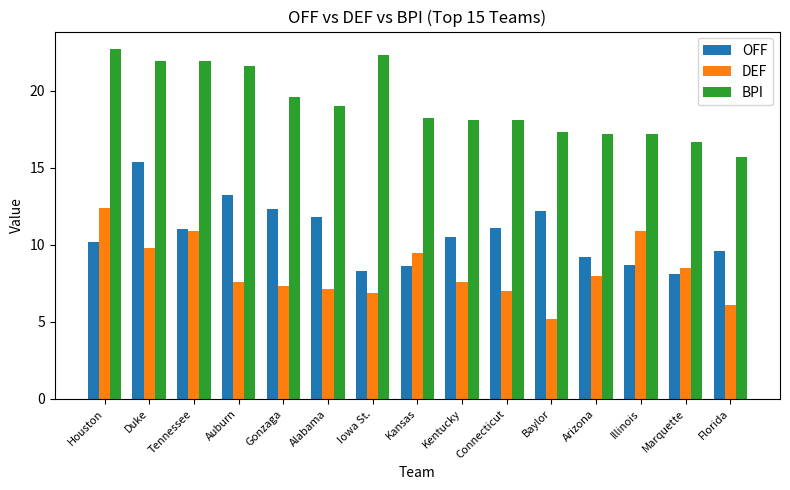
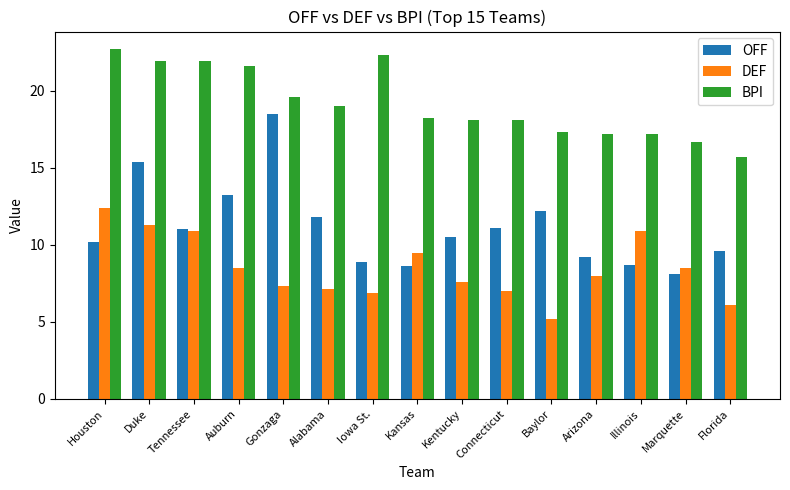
  {
    "OFF": {
      "Houston": 10.2,
      "Duke": 15.4,
      "Tennessee": 11.0,
      "Auburn": 13.2,
-     "Gonzaga": 12.3,
+     "Gonzaga": 18.5,
      "Alabama": 11.8,
-     "Iowa St.": 8.3,
+     "Iowa St.": 8.9,
      "Kansas": 8.6,
      "Kentucky": 10.5,
      "Connecticut": 11.1,
      "Baylor": 12.2,
      "Arizona": 9.2,
      "Illinois": 8.7,
      "Marquette": 8.1,
      "Florida": 9.6
    },
    "DEF": {
      "Houston": 12.4,
-     "Duke": 9.8,
+     "Duke": 11.3,
      "Tennessee": 10.9,
-     "Auburn": 7.6,
+     "Auburn": 8.5,
      "Gonzaga": 7.3,
      "Alabama": 7.1,
      "Iowa St.": 6.9,
      "Kansas": 9.5,
      "Kentucky": 7.6,
      "Connecticut": 7.0,
      "Baylor": 5.2,
      "Arizona": 8.0,
      "Illinois": 10.9,
      "Marquette": 8.5,
      "Florida": 6.1
    },
    "BPI": {
      "Houston": 22.7,
      "Duke": 21.9,
      "Tennessee": 21.9,
      "Auburn": 21.6,
      "Gonzaga": 19.6,
      "Alabama": 19.0,
      "Iowa St.": 22.3,
      "Kansas": 18.2,
      "Kentucky": 18.1,
      "Connecticut": 18.1,
      "Baylor": 17.3,
      "Arizona": 17.2,
      "Illinois": 17.2,
      "Marquette": 16.7,
      "Florida": 15.7
    }
  }
